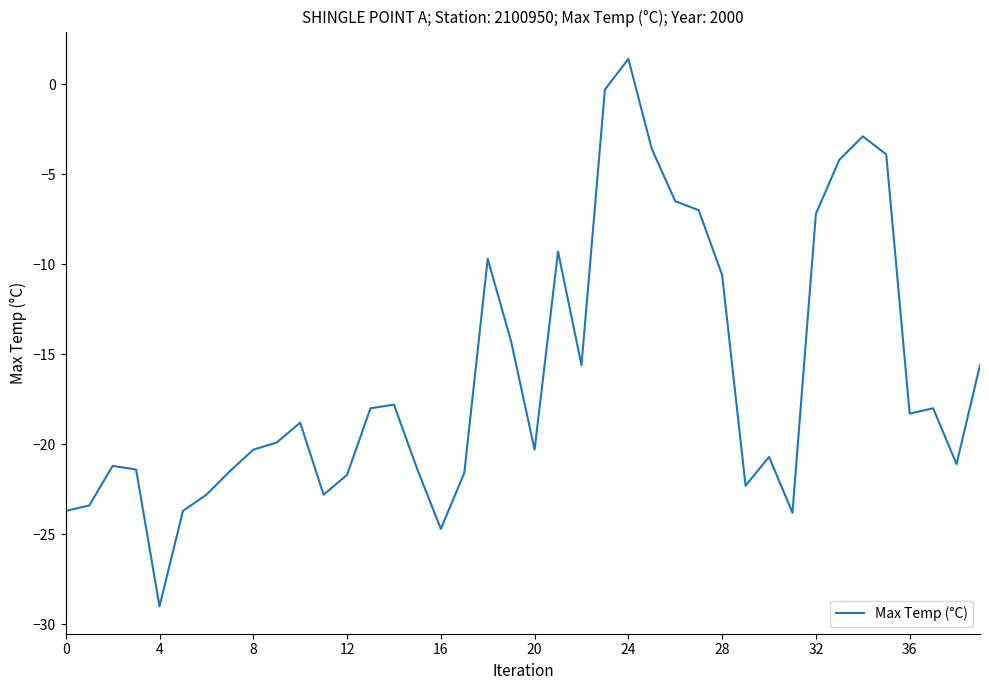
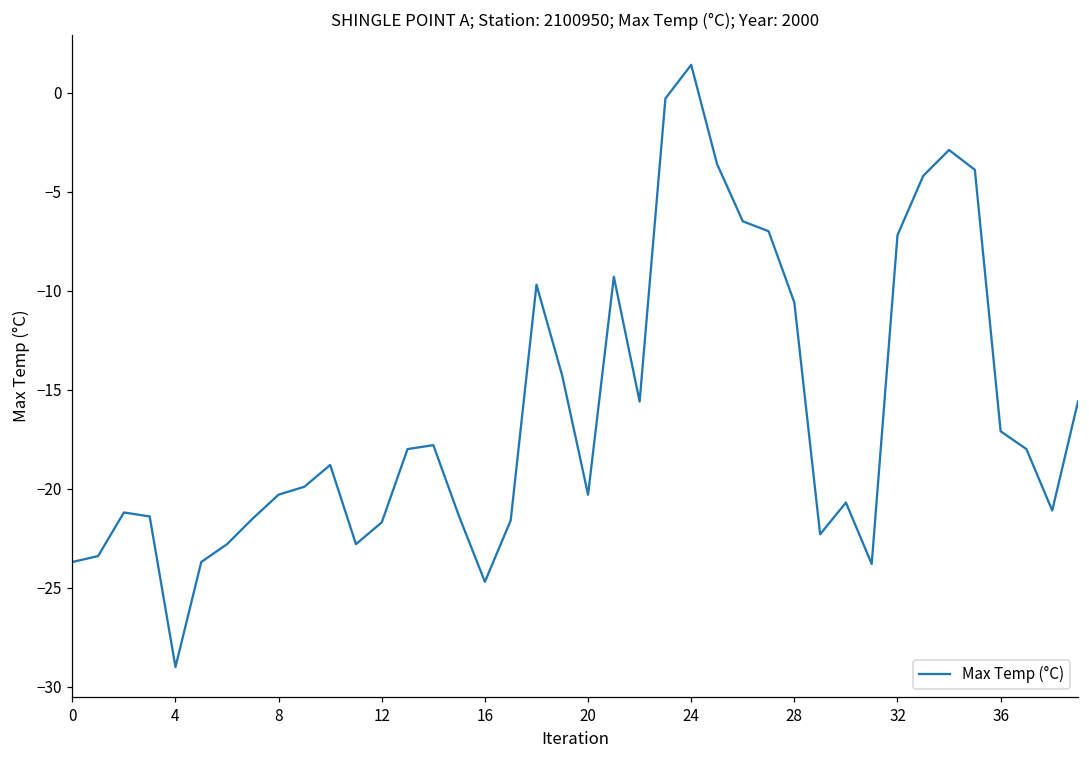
  {
    "0": -23.7,
    "4": -29.0,
    "8": -20.3,
    "12": -21.7,
    "16": -24.7,
    "20": -20.3,
    "24": 1.4,
    "28": -10.6,
    "32": -7.2,
-   "36": -18.3
+   "36": -17.1
  }
